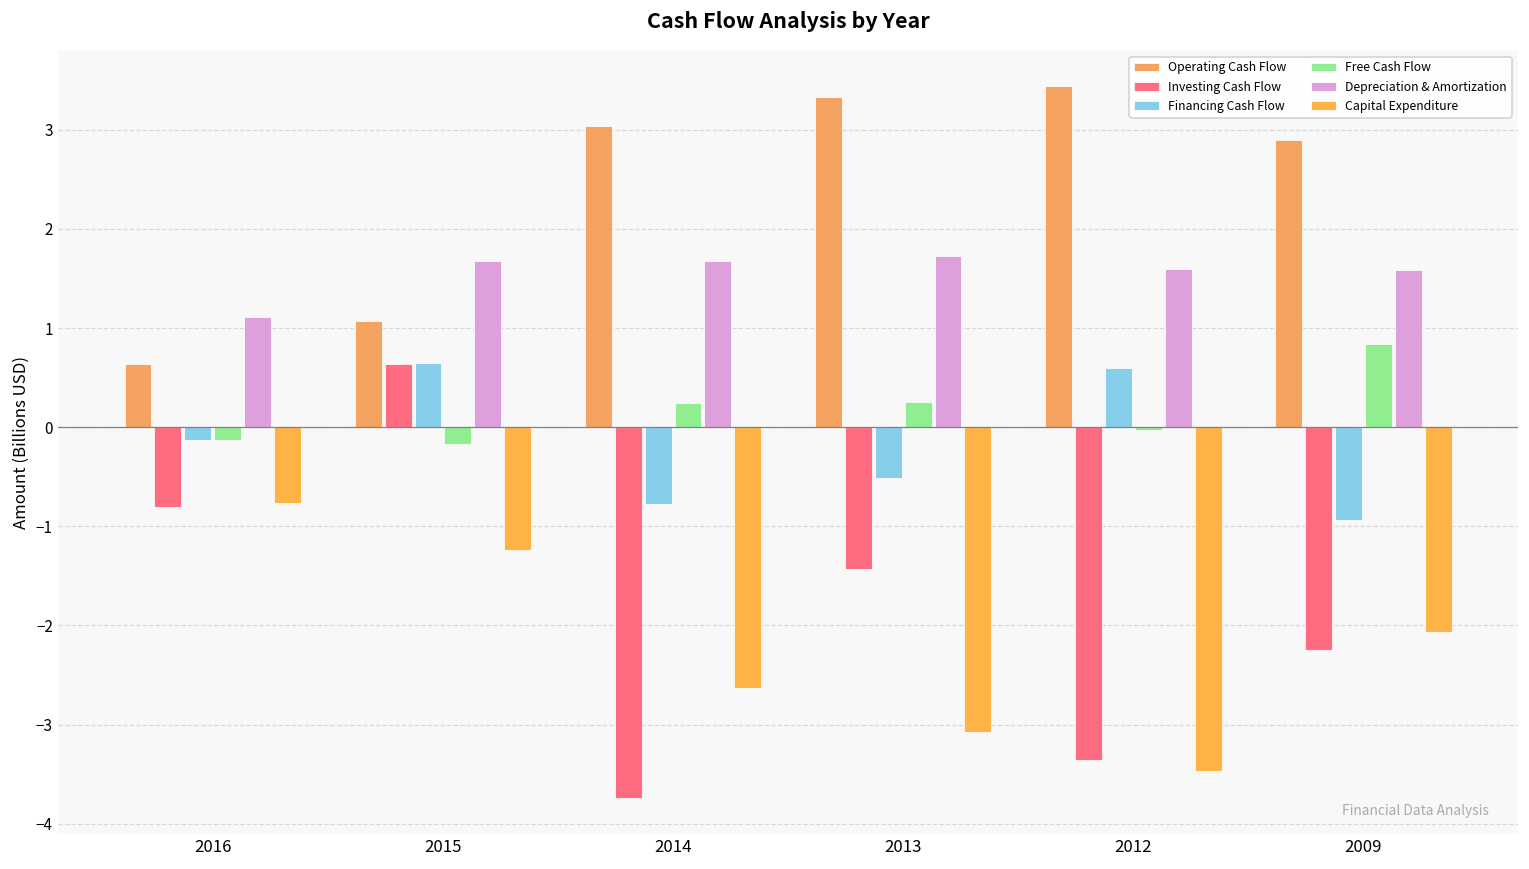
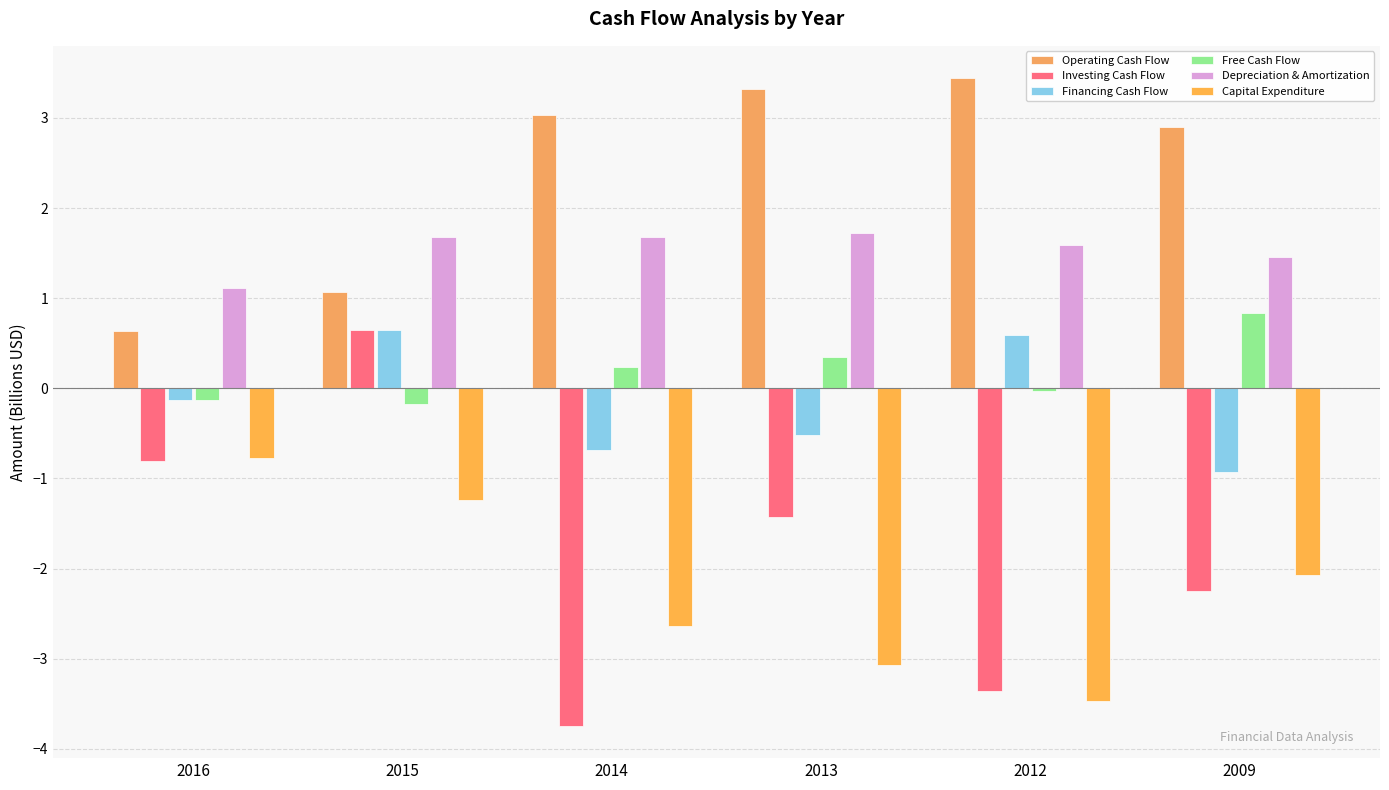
  {
    "Investing Cash Flow": {
      "2016": -0.8,
      "2015": 0.6,
      "2014": -3.7,
      "2013": -1.4,
      "2012": -3.4,
      "2009": -2.2
    },
    "Financing Cash Flow": {
      "2016": -0.1,
      "2015": 0.6,
-     "2014": -0.8,
+     "2014": -0.7,
      "2013": -0.5,
      "2012": 0.6,
      "2009": -0.9
    },
    "Free Cash Flow": {
      "2016": -0.1,
      "2015": -0.2,
      "2014": 0.2,
-     "2013": 0.3,
+     "2013": 0.4,
      "2012": 0.0,
      "2009": 0.8
    },
    "Depreciation & Amortization": {
      "2016": 1.1,
      "2015": 1.7,
      "2014": 1.7,
      "2013": 1.7,
      "2012": 1.6,
-     "2009": 1.6
+     "2009": 1.5
    }
  }
